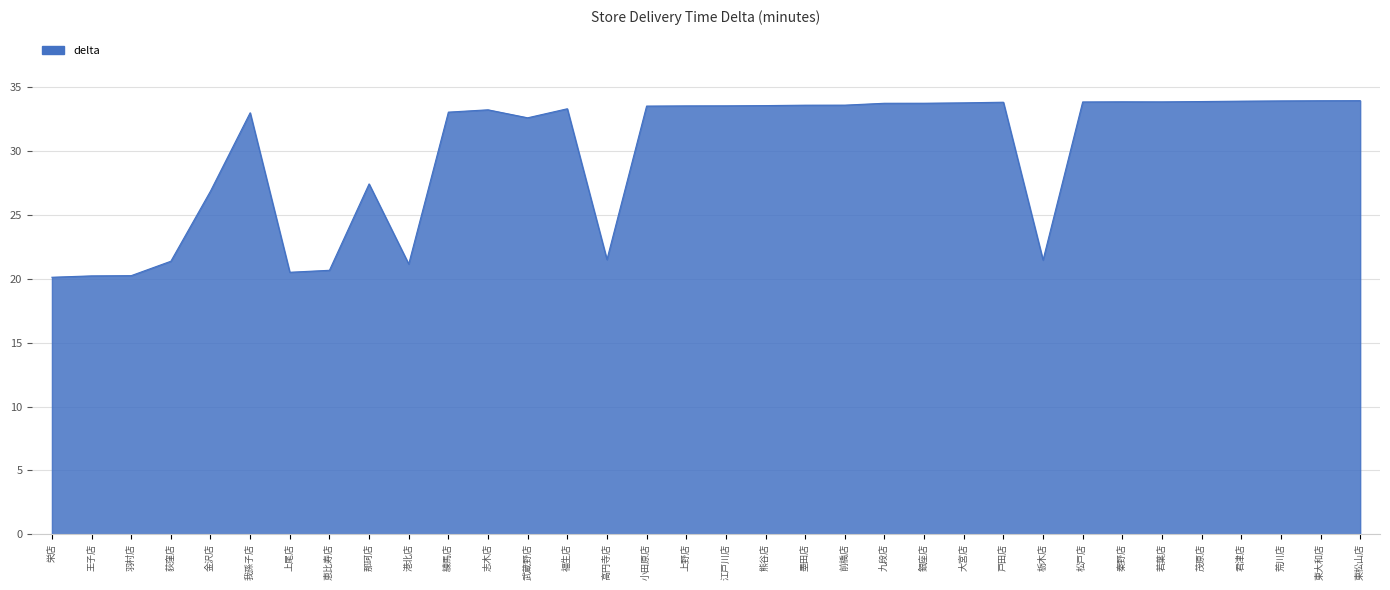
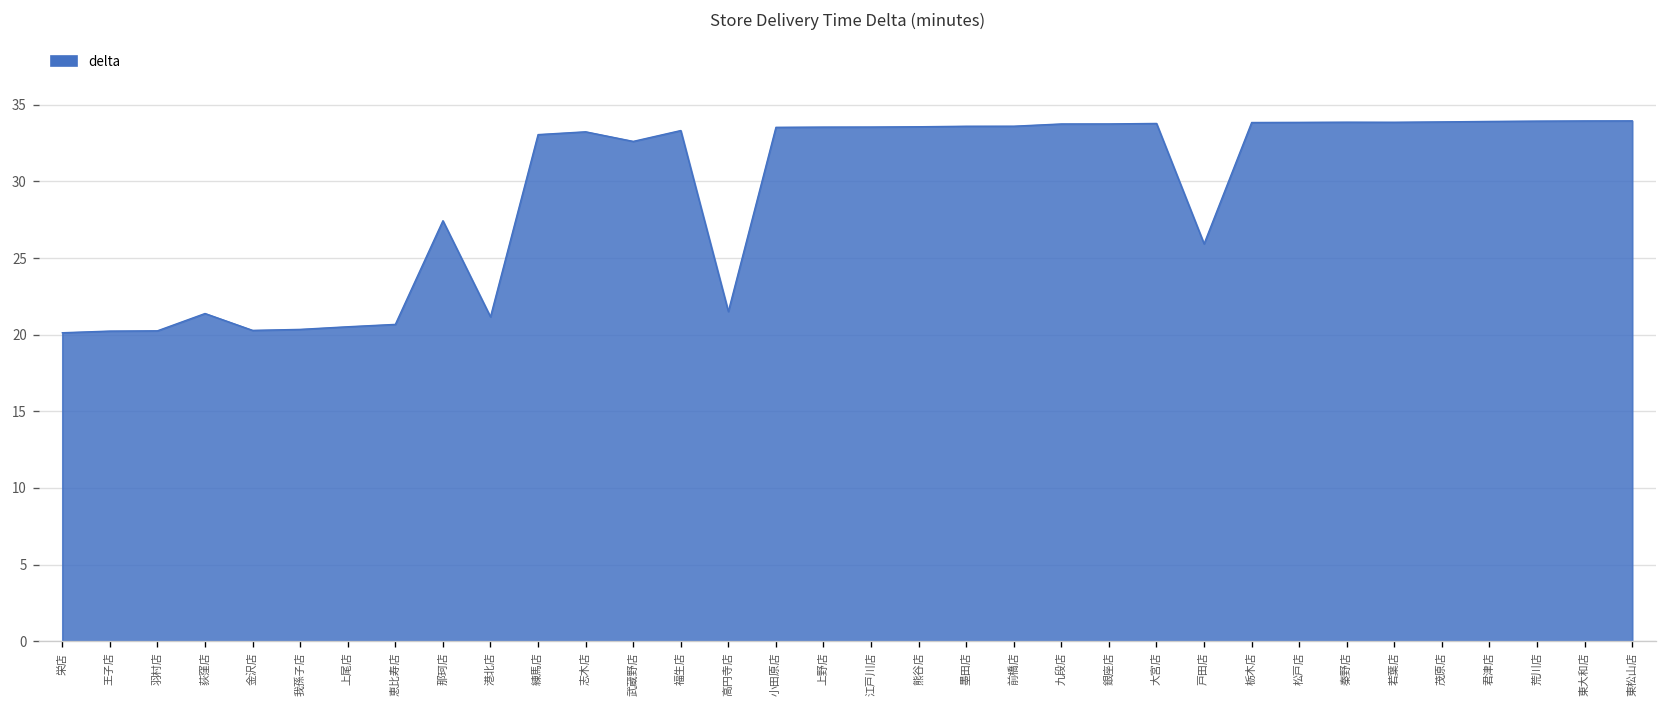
  {
    "栄店": 20.1,
    "王子店": 20.2,
    "羽村店": 20.3,
    "荻窪店": 21.4,
-   "金沢店": 26.9,
-   "我孫子店": 33.0,
+   "金沢店": 20.3,
+   "我孫子店": 20.3,
    "上尾店": 20.5,
    "恵比寿店": 20.7,
    "那珂店": 27.4,
    "港北店": 21.2,
    "練馬店": 33.1,
    "志木店": 33.2,
    "武蔵野店": 32.6,
    "福生店": 33.3,
    "高円寺店": 21.5,
    "小田原店": 33.5,
    "上野店": 33.5,
    "江戸川店": 33.6,
    "熊谷店": 33.6,
    "墨田店": 33.6,
    "前橋店": 33.6,
    "九段店": 33.8,
    "銀座店": 33.8,
    "大宮店": 33.8,
-   "戸田店": 33.8,
-   "栃木店": 21.5,
+   "戸田店": 25.9,
+   "栃木店": 33.8,
    "松戸店": 33.9,
    "秦野店": 33.9,
    "若葉店": 33.9,
    "茂原店": 33.9,
    "君津店": 33.9,
    "荒川店": 33.9,
    "東大和店": 34.0,
    "東松山店": 34.0
  }
